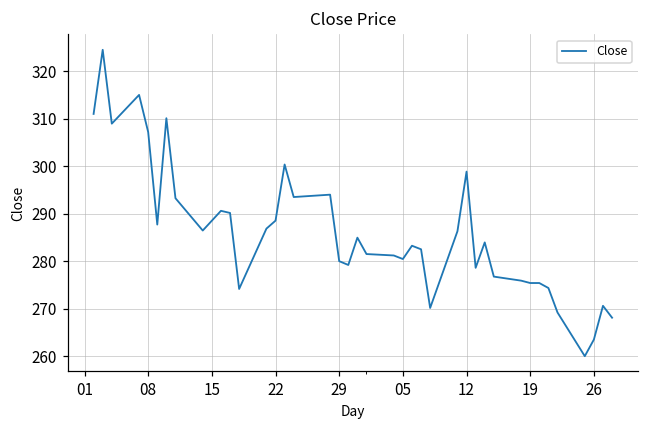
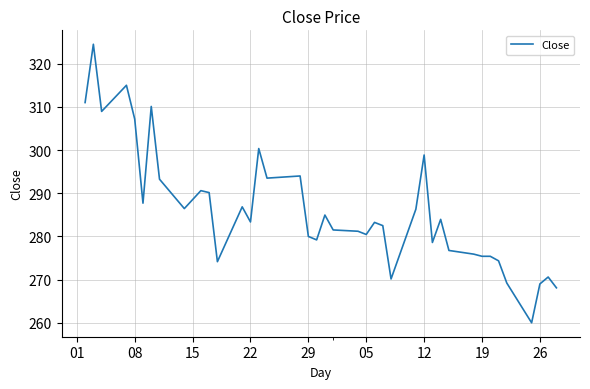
  {
    "08": 307,
-   "22": 289,
+   "22": 283,
    "29": 280,
    "05": 280,
    "12": 299,
    "19": 275,
-   "26": 264
+   "26": 269
  }
